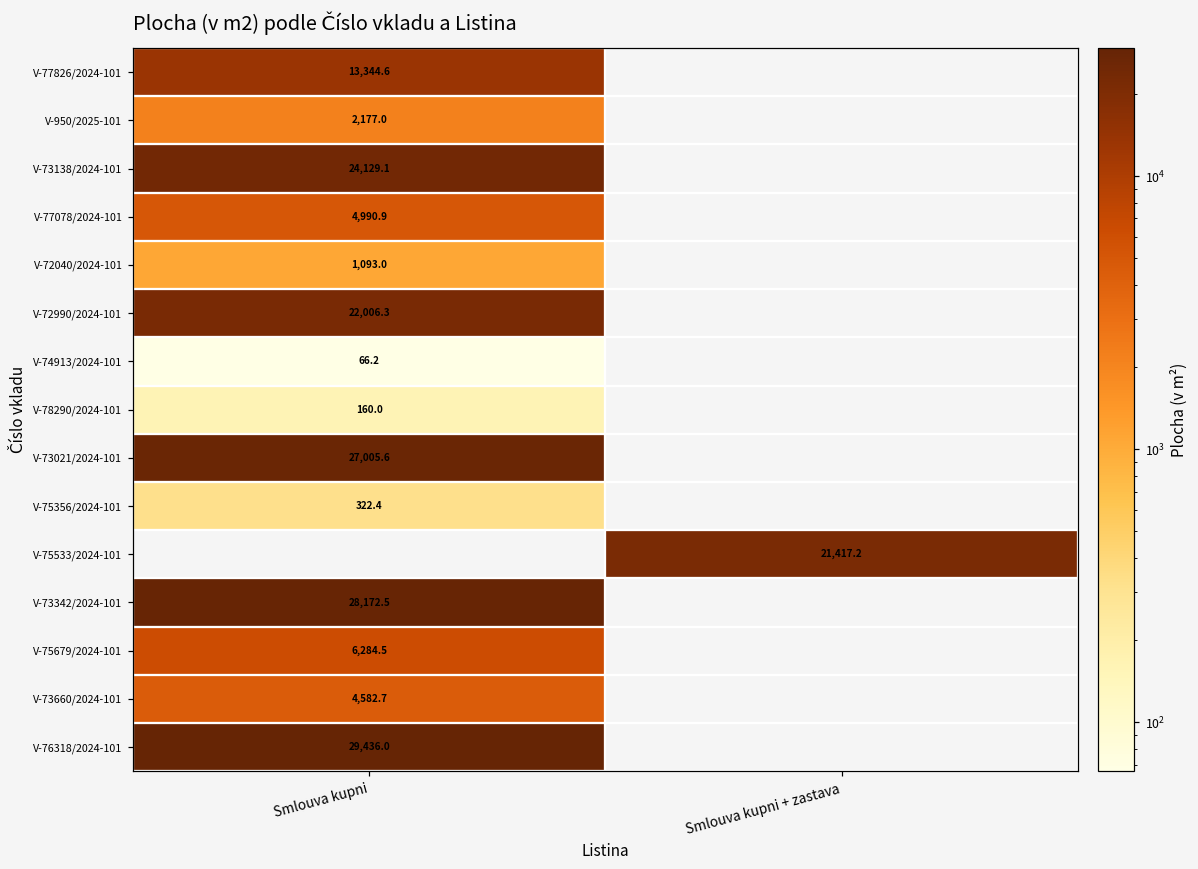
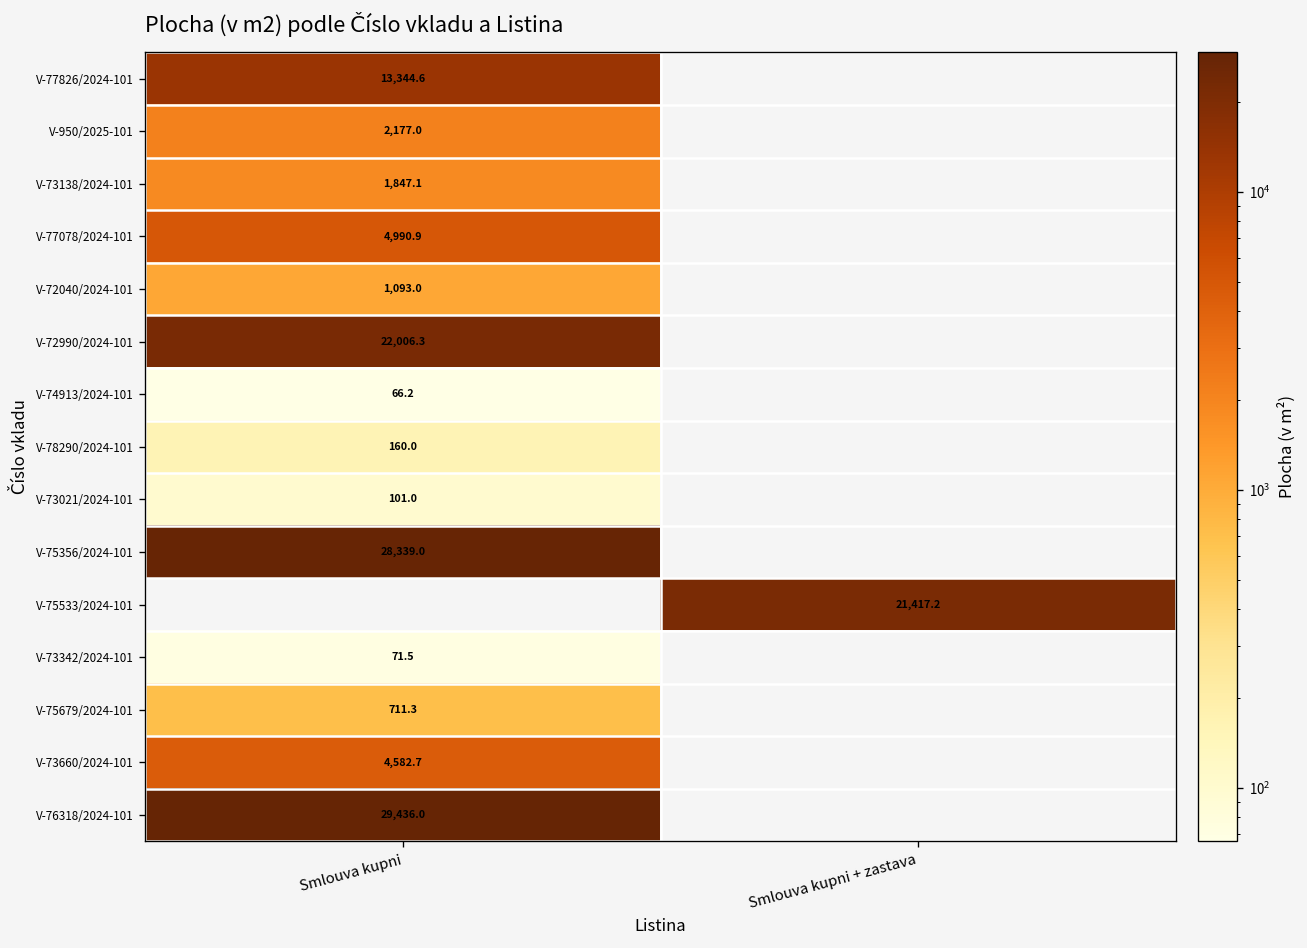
  {
    "V-77826/2024-101": {
      "Smlouva kupni": "13,344.6"
    },
    "V-950/2025-101": {
      "Smlouva kupni": "2,177.0"
    },
    "V-73138/2024-101": {
-     "Smlouva kupni": "24,129.1"
+     "Smlouva kupni": "1,847.1"
    },
    "V-77078/2024-101": {
      "Smlouva kupni": "4,990.9"
    },
    "V-72040/2024-101": {
      "Smlouva kupni": "1,093.0"
    },
    "V-72990/2024-101": {
      "Smlouva kupni": "22,006.3"
    },
    "V-74913/2024-101": {
      "Smlouva kupni": "66.2"
    },
    "V-78290/2024-101": {
      "Smlouva kupni": "160.0"
    },
    "V-73021/2024-101": {
-     "Smlouva kupni": "27,005.6"
+     "Smlouva kupni": "101.0"
    },
    "V-75356/2024-101": {
-     "Smlouva kupni": "322.4"
+     "Smlouva kupni": "28,339.0"
    },
    "V-75533/2024-101": {
      "Smlouva kupni + zastava": "21,417.2"
    },
    "V-73342/2024-101": {
-     "Smlouva kupni": "28,172.5"
+     "Smlouva kupni": "71.5"
    },
    "V-75679/2024-101": {
-     "Smlouva kupni": "6,284.5"
+     "Smlouva kupni": "711.3"
    },
    "V-73660/2024-101": {
      "Smlouva kupni": "4,582.7"
    },
    "V-76318/2024-101": {
      "Smlouva kupni": "29,436.0"
    }
  }
